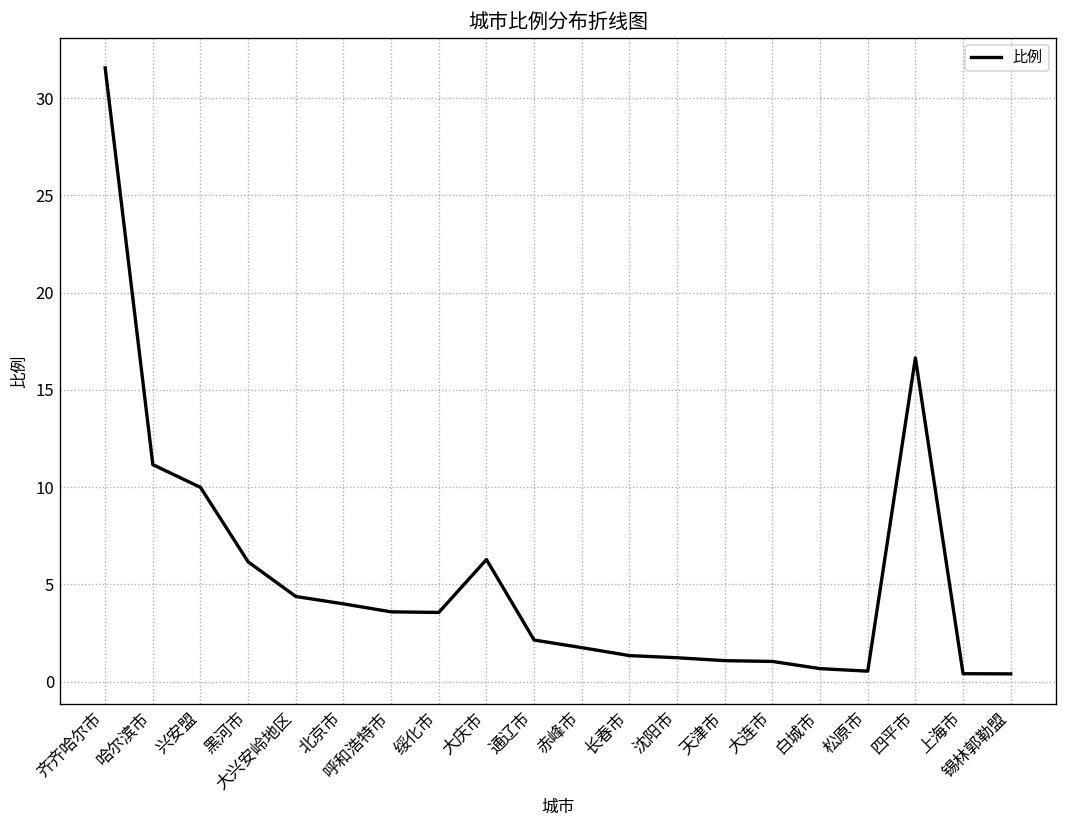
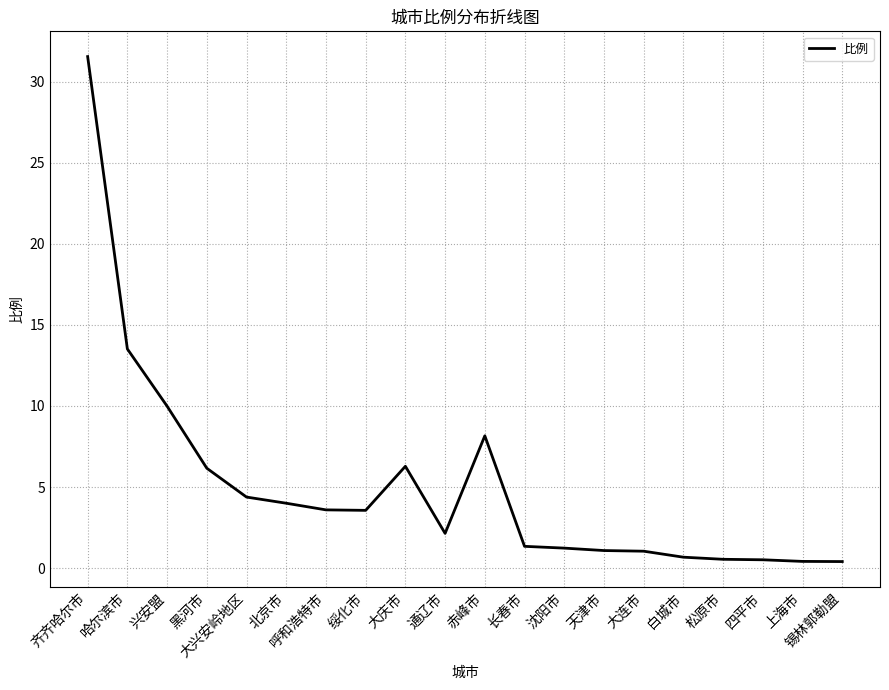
  {
    "齐齐哈尔市": 31.6,
-   "哈尔滨市": 11.2,
+   "哈尔滨市": 13.5,
    "兴安盟": 10.0,
    "黑河市": 6.2,
    "大兴安岭地区": 4.4,
    "北京市": 4.0,
    "呼和浩特市": 3.6,
    "绥化市": 3.6,
    "大庆市": 6.3,
    "通辽市": 2.1,
-   "赤峰市": 1.8,
+   "赤峰市": 8.2,
    "长春市": 1.3,
    "沈阳市": 1.2,
    "天津市": 1.1,
    "大连市": 1.0,
    "白城市": 0.7,
    "松原市": 0.5,
-   "四平市": 16.7,
+   "四平市": 0.5,
    "上海市": 0.4,
    "锡林郭勒盟": 0.4
  }
